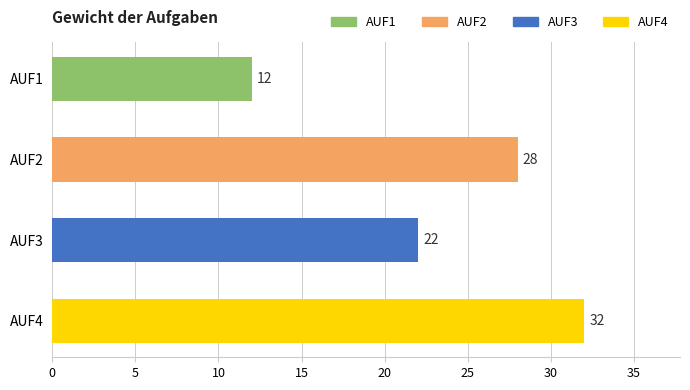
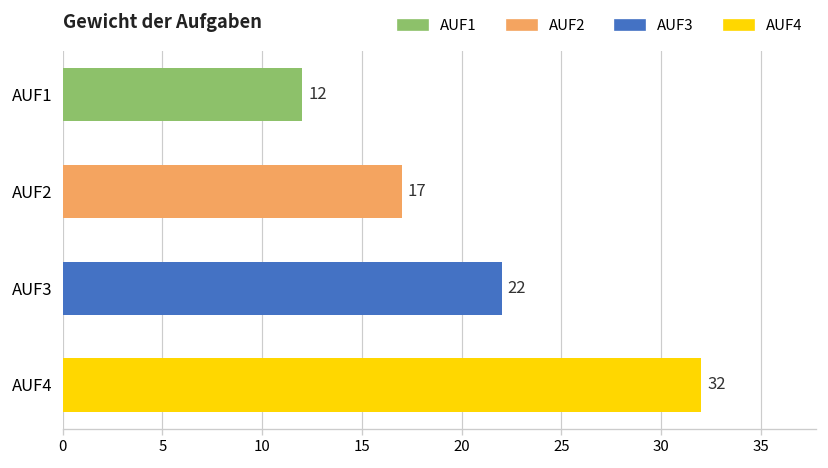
  {
    "AUF1": 12,
-   "AUF2": 28,
+   "AUF2": 17,
    "AUF3": 22,
    "AUF4": 32
  }
